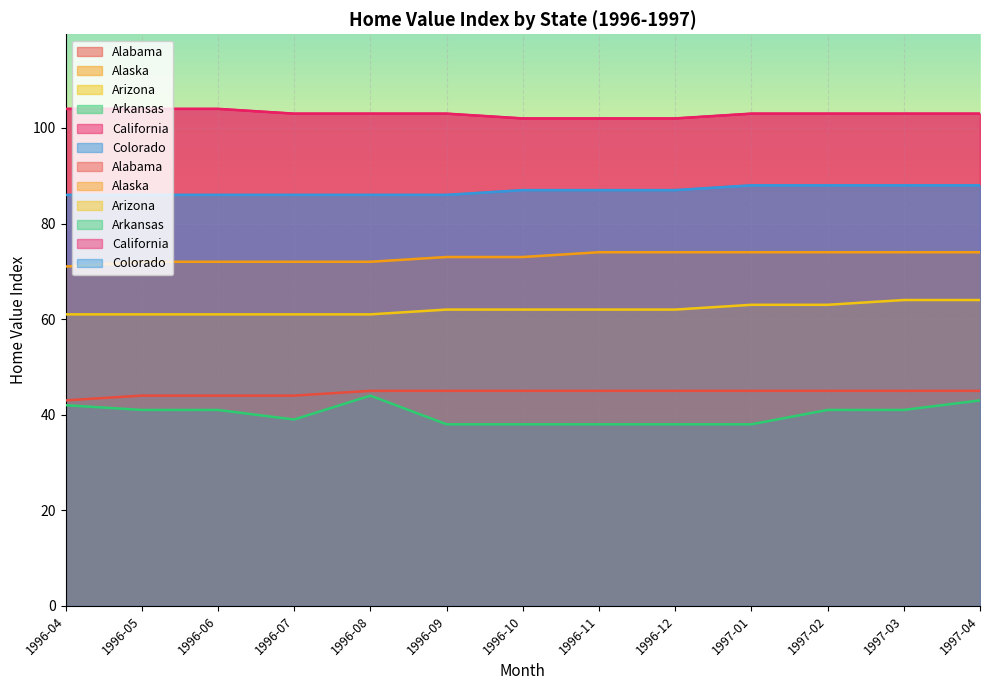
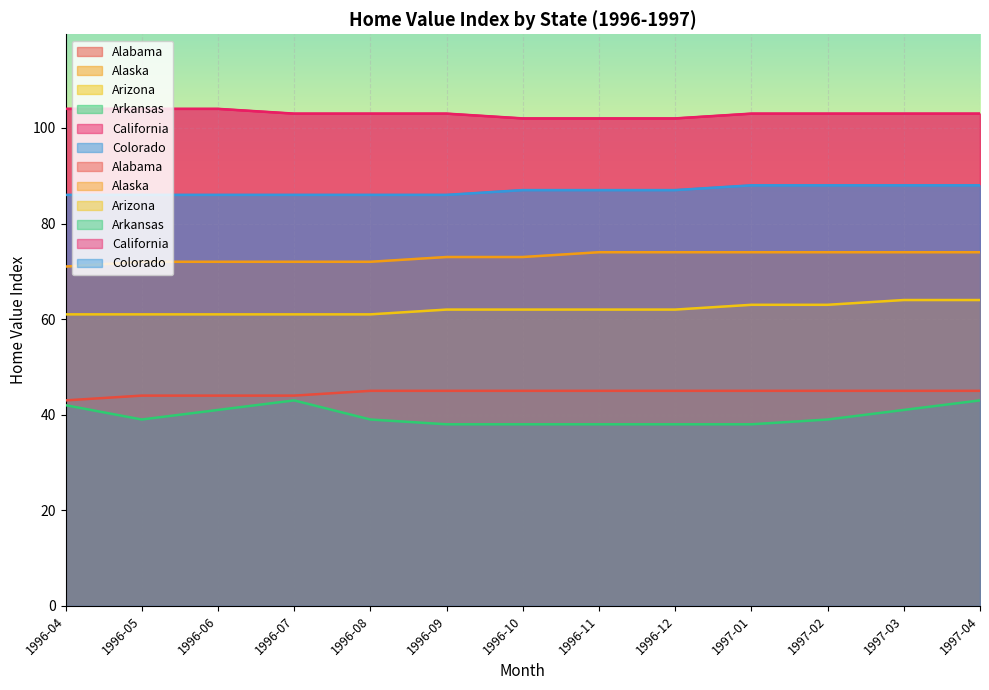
  {
    "Arkansas": {
      "1996-04": 42,
-     "1996-05": 41,
+     "1996-05": 39,
      "1996-06": 41,
-     "1996-07": 39,
-     "1996-08": 44,
+     "1996-07": 43,
+     "1996-08": 39,
      "1996-09": 38,
      "1996-10": 38,
      "1996-11": 38,
      "1996-12": 38,
      "1997-01": 38,
-     "1997-02": 41,
+     "1997-02": 39,
      "1997-03": 41,
      "1997-04": 43
    },
    "Colorado": {
      "1996-04": 86,
      "1996-06": 86,
      "1996-07": 86,
      "1996-08": 86,
      "1996-09": 86,
      "1996-10": 87,
      "1996-11": 87,
      "1996-12": 87,
      "1997-01": 88,
      "1997-02": 88,
      "1997-03": 88,
      "1997-04": 88
    }
  }
